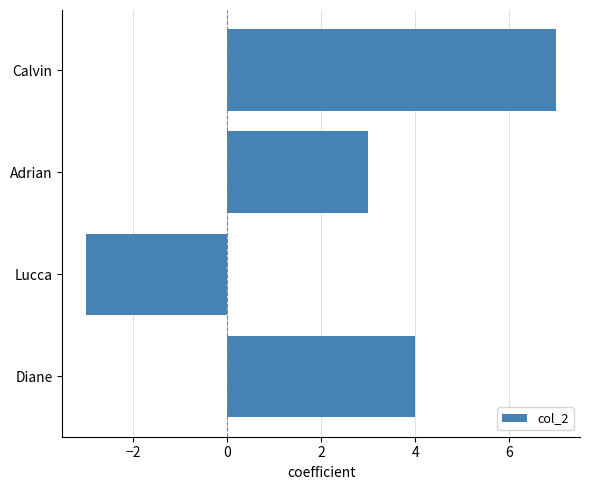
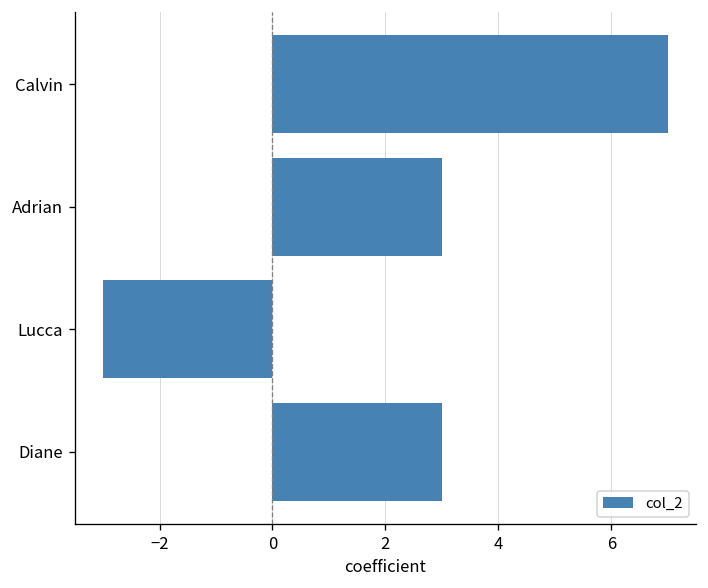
  {
    "Calvin": 7.0,
    "Adrian": 3.0,
    "Lucca": -3.0,
-   "Diane": 4.0
+   "Diane": 3.0
  }
